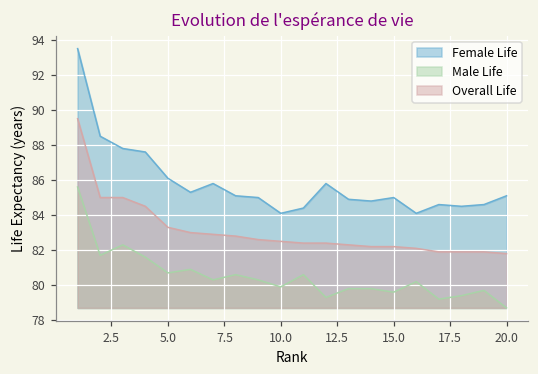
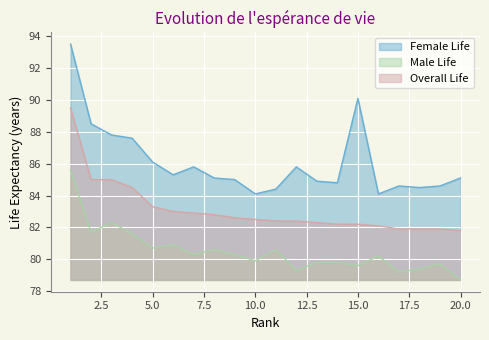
  {
    "Female Life": {
      "5.0": 86.1,
      "10.0": 84.1,
-     "15.0": 85.0,
+     "15.0": 90.1,
      "20.0": 85.1
    }
  }
